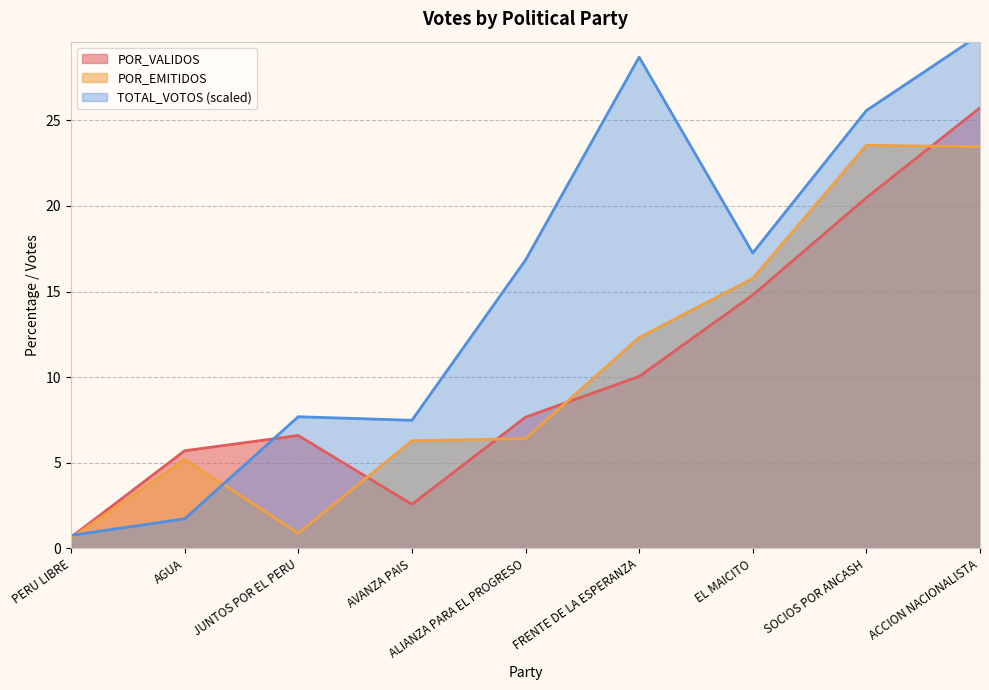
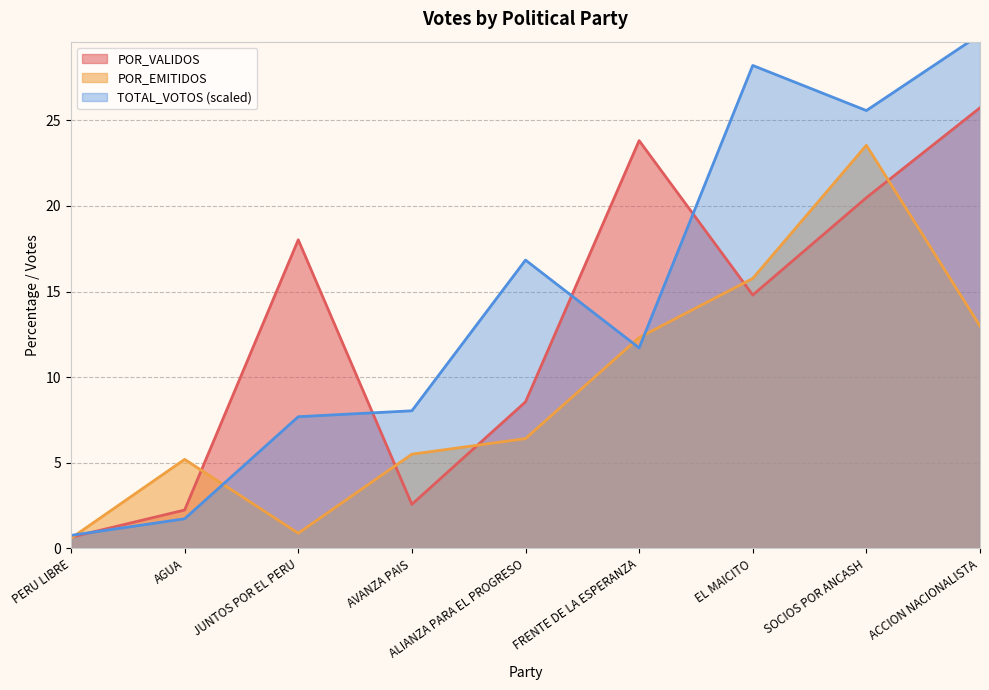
  {
    "POR_VALIDOS": {
-     "AGUA": 5.7,
-     "JUNTOS POR EL PERU": 6.6,
+     "AGUA": 2.2,
+     "JUNTOS POR EL PERU": 18.0,
      "AVANZA PAIS": 2.6,
-     "ALIANZA PARA EL PROGRESO": 7.7,
-     "FRENTE DE LA ESPERANZA": 10.0,
+     "ALIANZA PARA EL PROGRESO": 8.6,
+     "FRENTE DE LA ESPERANZA": 23.8,
      "EL MAICITO": 14.8,
      "SOCIOS POR ANCASH": 20.5,
      "ACCION NACIONALISTA": 25.7
    },
    "POR_EMITIDOS": {
      "AGUA": 5.2,
      "JUNTOS POR EL PERU": 0.9,
-     "AVANZA PAIS": 6.3,
+     "AVANZA PAIS": 5.5,
      "ALIANZA PARA EL PROGRESO": 6.4,
      "FRENTE DE LA ESPERANZA": 12.3,
      "EL MAICITO": 15.8,
      "SOCIOS POR ANCASH": 23.5,
-     "ACCION NACIONALISTA": 23.5
+     "ACCION NACIONALISTA": 13.0
    },
    "TOTAL_VOTOS (scaled)": {
      "AGUA": 1.7,
      "JUNTOS POR EL PERU": 7.7,
-     "AVANZA PAIS": 7.5,
+     "AVANZA PAIS": 8.0,
      "ALIANZA PARA EL PROGRESO": 16.8,
-     "FRENTE DE LA ESPERANZA": 28.7,
-     "EL MAICITO": 17.3,
+     "FRENTE DE LA ESPERANZA": 11.7,
+     "EL MAICITO": 28.2,
      "SOCIOS POR ANCASH": 25.6
    }
  }
